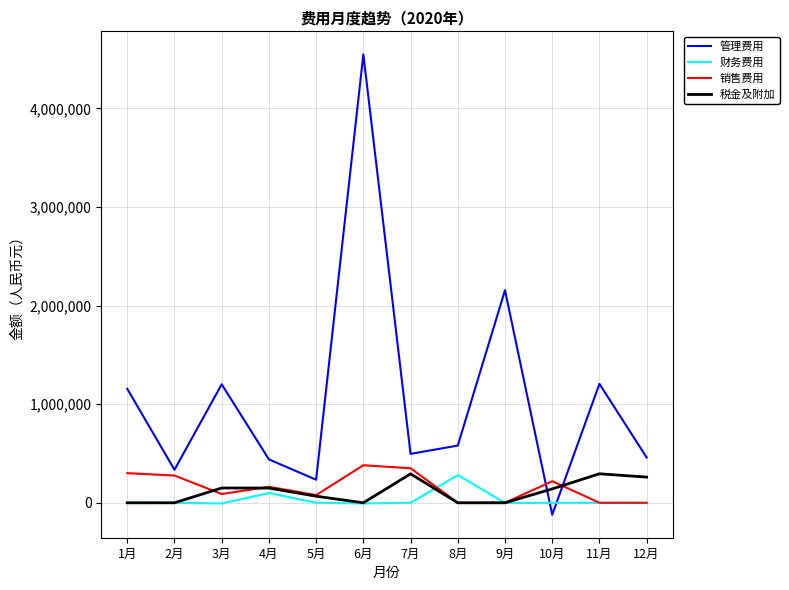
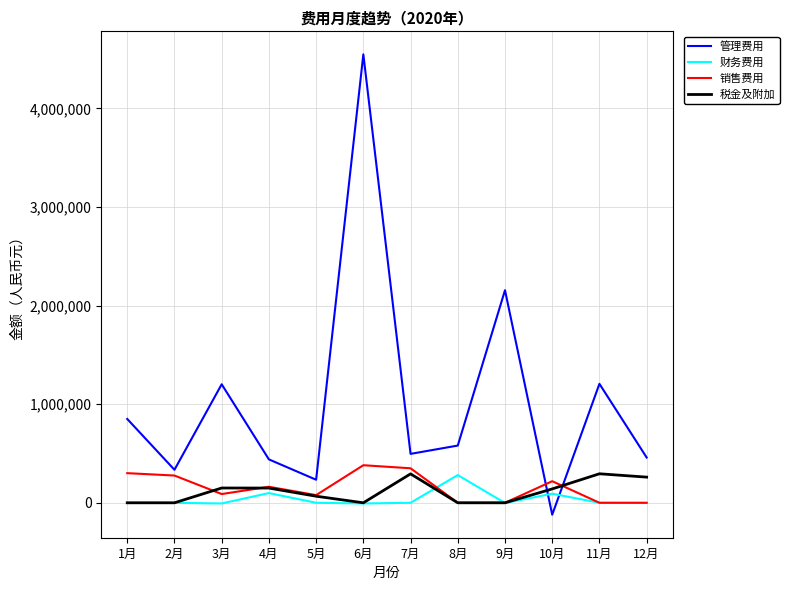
  {
    "管理费用": {
-     "1月": "1,200,000",
+     "1月": "900,000",
      "2月": "300,000",
      "3月": "1,200,000",
      "4月": "400,000",
      "5月": "200,000",
      "6月": "4,500,000",
      "7月": "500,000",
      "8月": "600,000",
      "9月": "2,200,000",
      "10月": "-100,000",
      "11月": "1,200,000",
      "12月": "500,000"
    },
    "财务费用": {
      "3月": "0",
      "4月": "100,000",
      "5月": "0",
      "7月": "0",
      "8月": "300,000",
-     "10月": "0"
+     "10月": "100,000"
    },
    "销售费用": {
      "1月": "300,000",
      "2月": "300,000",
      "3月": "100,000",
      "6月": "400,000",
      "7月": "400,000",
      "10月": "200,000"
    },
    "税金及附加": {
      "3月": "200,000",
      "7月": "300,000",
      "10月": "100,000",
      "11月": "300,000",
      "12月": "300,000"
    }
  }
